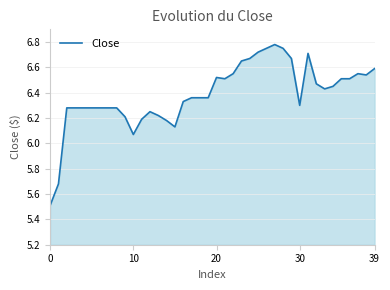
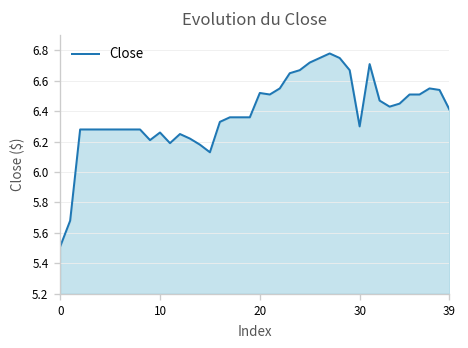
  {
    "0": 5.51,
-   "10": 6.07,
+   "10": 6.26,
    "20": 6.52,
    "30": 6.30,
-   "39": 6.59
+   "39": 6.41
  }
